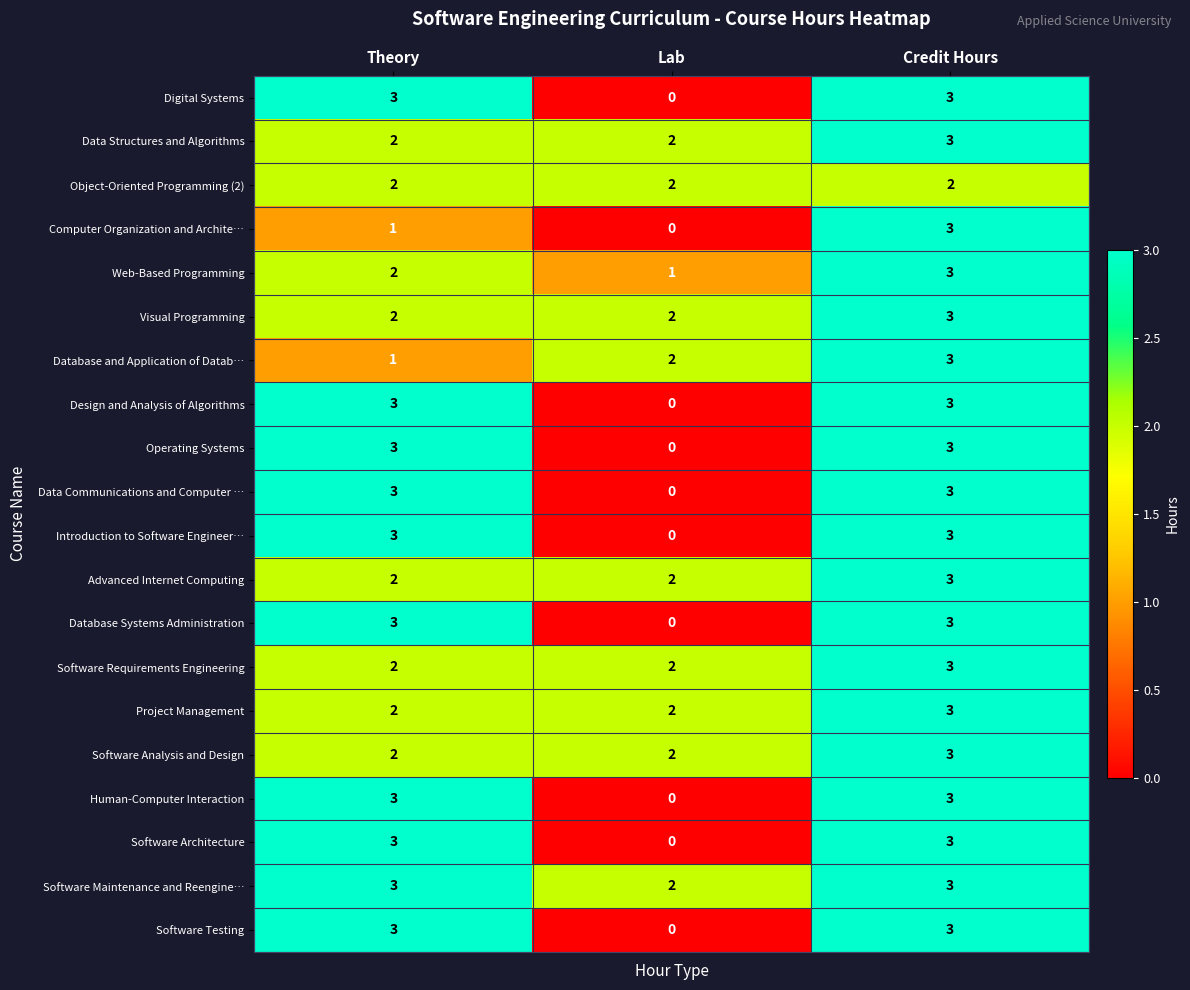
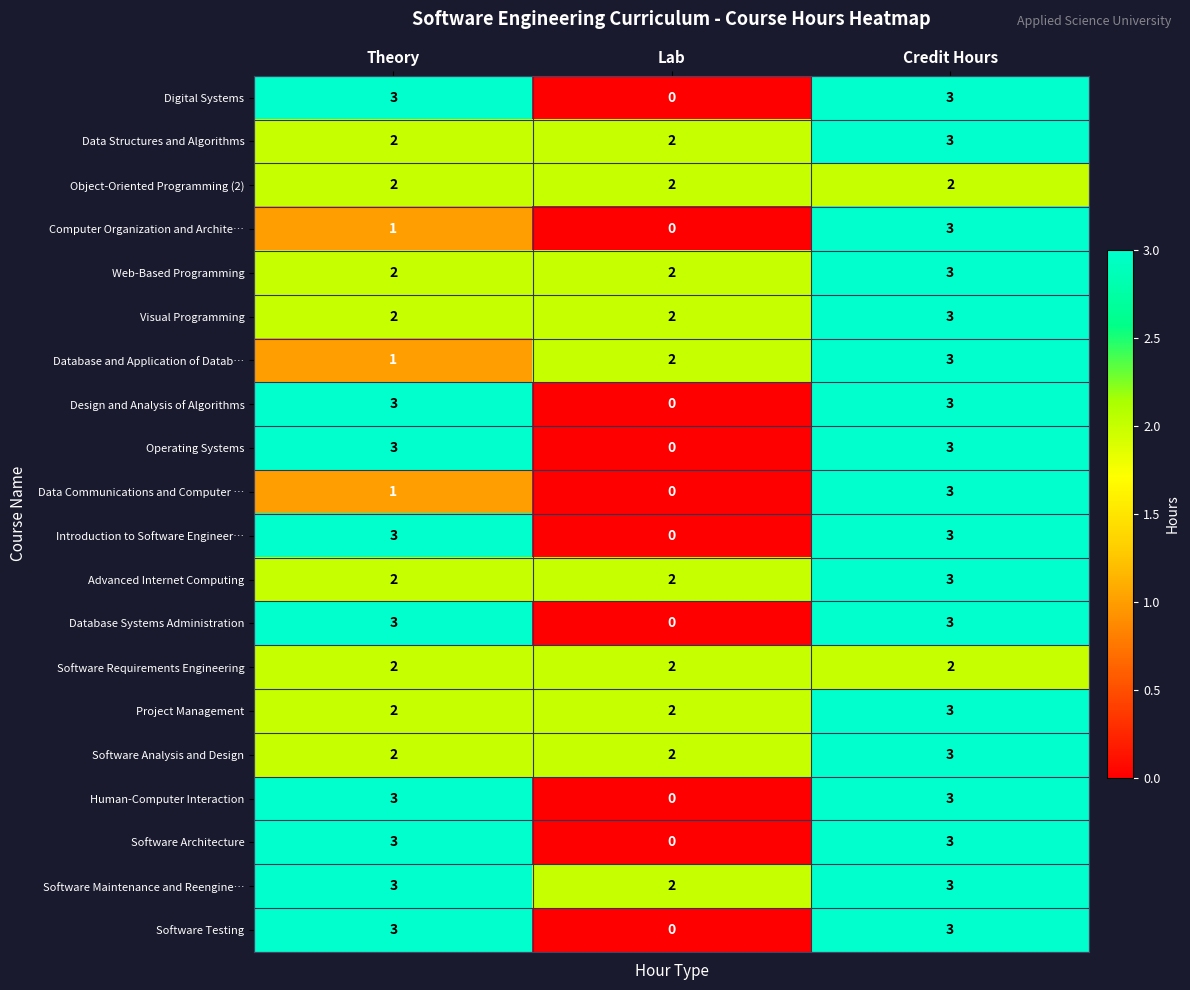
  {
    "Digital Systems": {
      "Theory": 3,
      "Lab": 0,
      "Credit Hours": 3
    },
    "Data Structures and Algorithms": {
      "Theory": 2,
      "Lab": 2,
      "Credit Hours": 3
    },
    "Object-Oriented Programming (2)": {
      "Theory": 2,
      "Lab": 2,
      "Credit Hours": 2
    },
    "Computer Organization and Archite…": {
      "Theory": 1,
      "Lab": 0,
      "Credit Hours": 3
    },
    "Web-Based Programming": {
      "Theory": 2,
-     "Lab": 1,
+     "Lab": 2,
      "Credit Hours": 3
    },
    "Visual Programming": {
      "Theory": 2,
      "Lab": 2,
      "Credit Hours": 3
    },
    "Database and Application of Datab…": {
      "Theory": 1,
      "Lab": 2,
      "Credit Hours": 3
    },
    "Design and Analysis of Algorithms": {
      "Theory": 3,
      "Lab": 0,
      "Credit Hours": 3
    },
    "Operating Systems": {
      "Theory": 3,
      "Lab": 0,
      "Credit Hours": 3
    },
    "Data Communications and Computer …": {
-     "Theory": 3,
+     "Theory": 1,
      "Lab": 0,
      "Credit Hours": 3
    },
    "Introduction to Software Engineer…": {
      "Theory": 3,
      "Lab": 0,
      "Credit Hours": 3
    },
    "Advanced Internet Computing": {
      "Theory": 2,
      "Lab": 2,
      "Credit Hours": 3
    },
    "Database Systems Administration": {
      "Theory": 3,
      "Lab": 0,
      "Credit Hours": 3
    },
    "Software Requirements Engineering": {
      "Theory": 2,
      "Lab": 2,
-     "Credit Hours": 3
+     "Credit Hours": 2
    },
    "Project Management": {
      "Theory": 2,
      "Lab": 2,
      "Credit Hours": 3
    },
    "Software Analysis and Design": {
      "Theory": 2,
      "Lab": 2,
      "Credit Hours": 3
    },
    "Human-Computer Interaction": {
      "Theory": 3,
      "Lab": 0,
      "Credit Hours": 3
    },
    "Software Architecture": {
      "Theory": 3,
      "Lab": 0,
      "Credit Hours": 3
    },
    "Software Maintenance and Reengine…": {
      "Theory": 3,
      "Lab": 2,
      "Credit Hours": 3
    },
    "Software Testing": {
      "Theory": 3,
      "Lab": 0,
      "Credit Hours": 3
    }
  }
